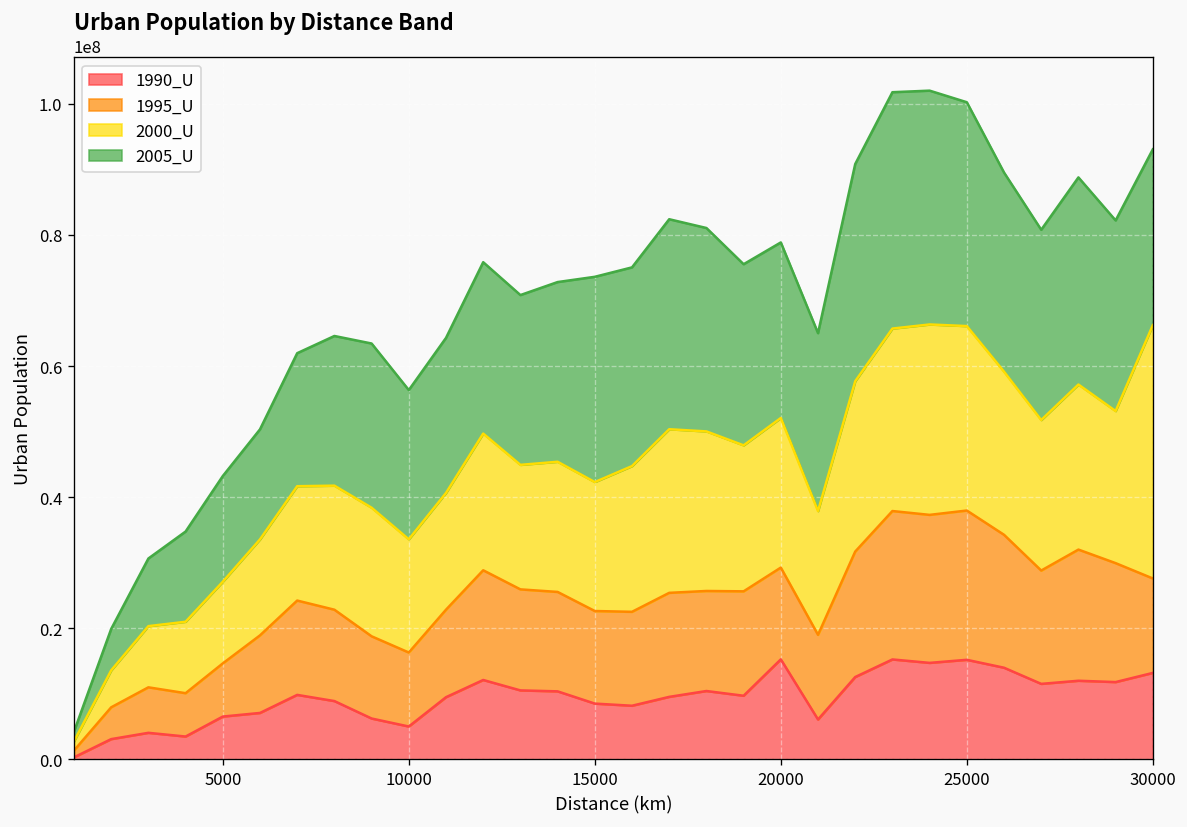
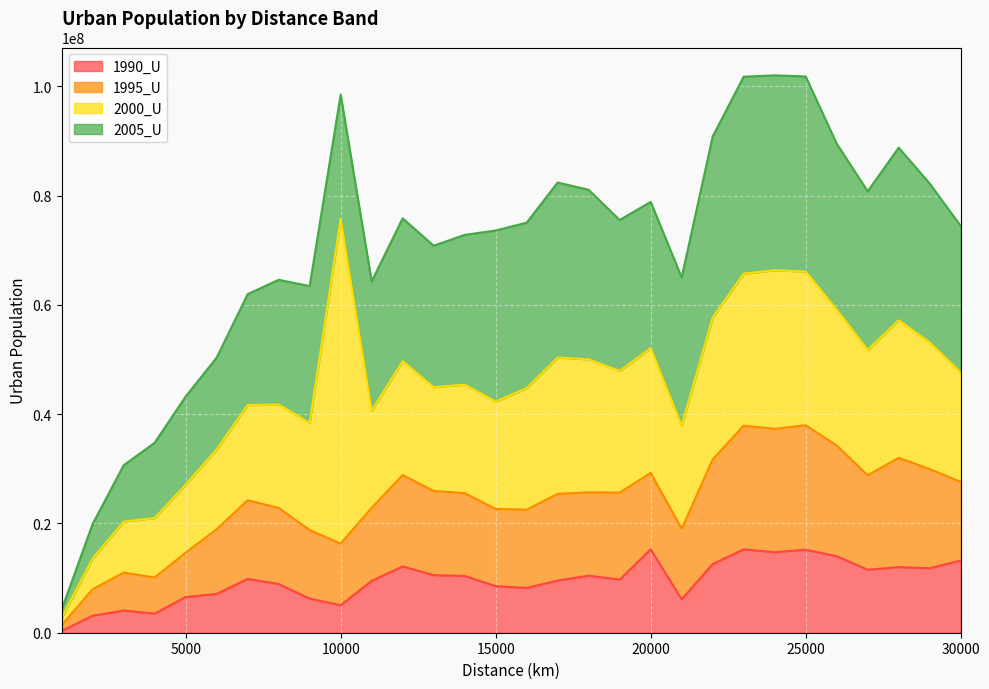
  {
    "1990_U": {
      "5000": 7000000,
      "10000": 5000000,
      "15000": 9000000,
      "20000": 15000000,
      "25000": 15000000,
      "30000": 13000000
    },
    "1995_U": {
      "5000": 8000000,
      "10000": 11000000,
      "15000": 14000000,
      "20000": 14000000,
      "25000": 23000000,
      "30000": 14000000
    },
    "2000_U": {
      "5000": 12000000,
-     "10000": 17000000,
+     "10000": 59000000,
      "15000": 20000000,
      "20000": 23000000,
      "25000": 28000000,
-     "30000": 39000000
+     "30000": 20000000
    },
    "2005_U": {
      "5000": 16000000,
      "10000": 23000000,
      "15000": 31000000,
      "20000": 27000000,
-     "25000": 34000000,
+     "25000": 36000000,
      "30000": 27000000
    }
  }
